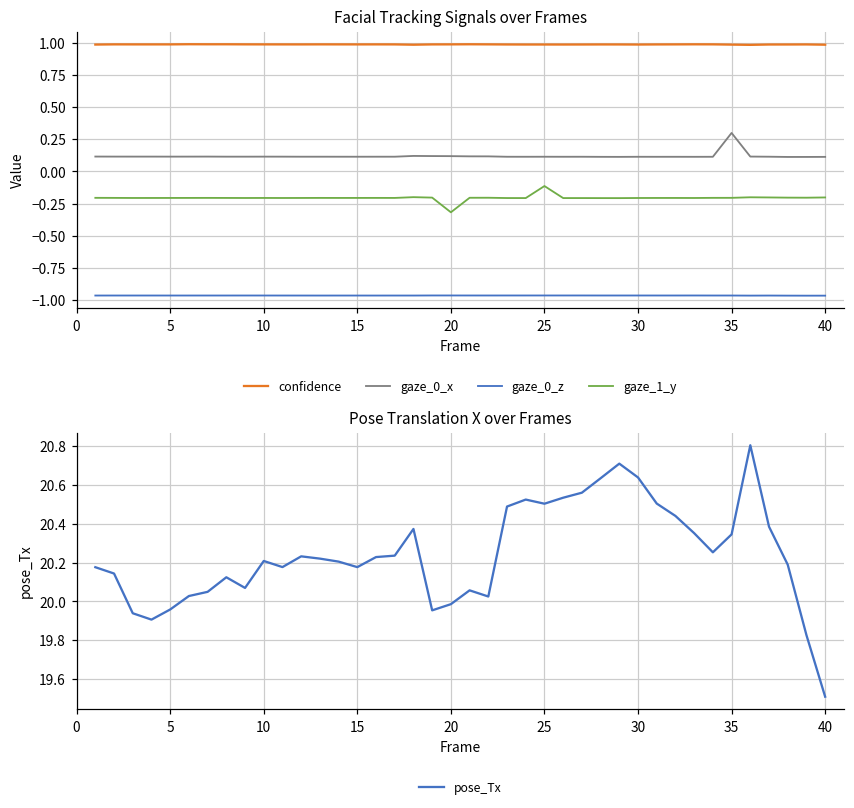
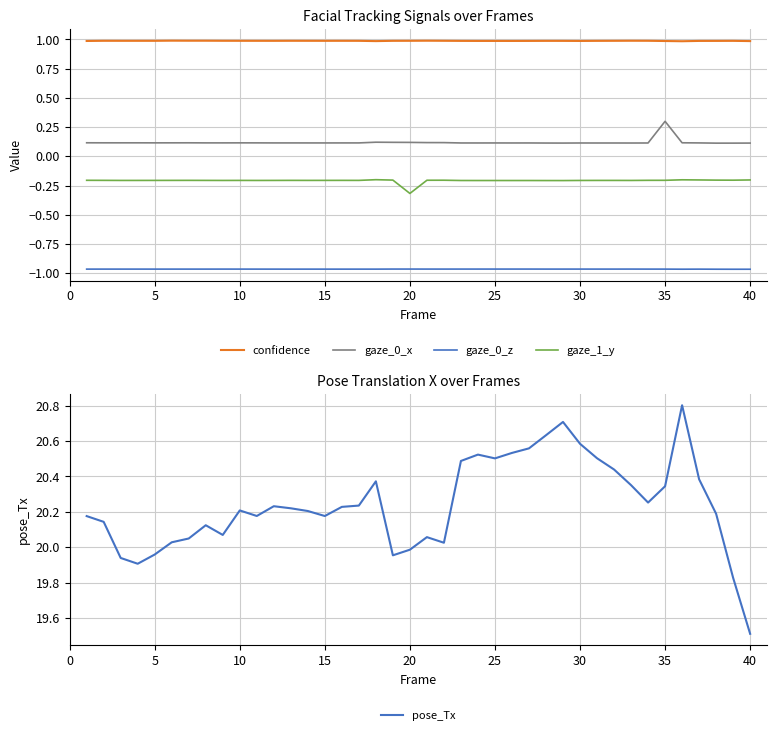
  {
    "Facial Tracking Signals over Frames": {
      "confidence": {
        "5": 0.99,
        "10": 0.99,
        "15": 0.99,
        "20": 0.99,
        "25": 0.99,
        "30": 0.99,
        "35": 0.99,
        "40": 0.99
      },
      "gaze_0_x": {
        "5": 0.12,
        "10": 0.12,
        "15": 0.11,
        "20": 0.12,
        "25": 0.11,
        "30": 0.11,
        "35": 0.30,
        "40": 0.11
      },
      "gaze_0_z": {
        "5": -0.97,
        "10": -0.97,
        "15": -0.97,
        "20": -0.96,
        "25": -0.96,
        "30": -0.96,
        "35": -0.97,
        "40": -0.97
      },
      "gaze_1_y": {
        "5": -0.21,
        "10": -0.21,
        "15": -0.21,
        "20": -0.32,
-       "25": -0.11,
+       "25": -0.21,
        "30": -0.21,
        "35": -0.21,
        "40": -0.20
      }
    },
    "Pose Translation X over Frames": {
      "5": 19.96,
      "10": 20.21,
      "15": 20.18,
      "20": 19.99,
      "25": 20.50,
-     "30": 20.64,
+     "30": 20.58,
      "35": 20.34,
      "40": 19.51
    }
  }
